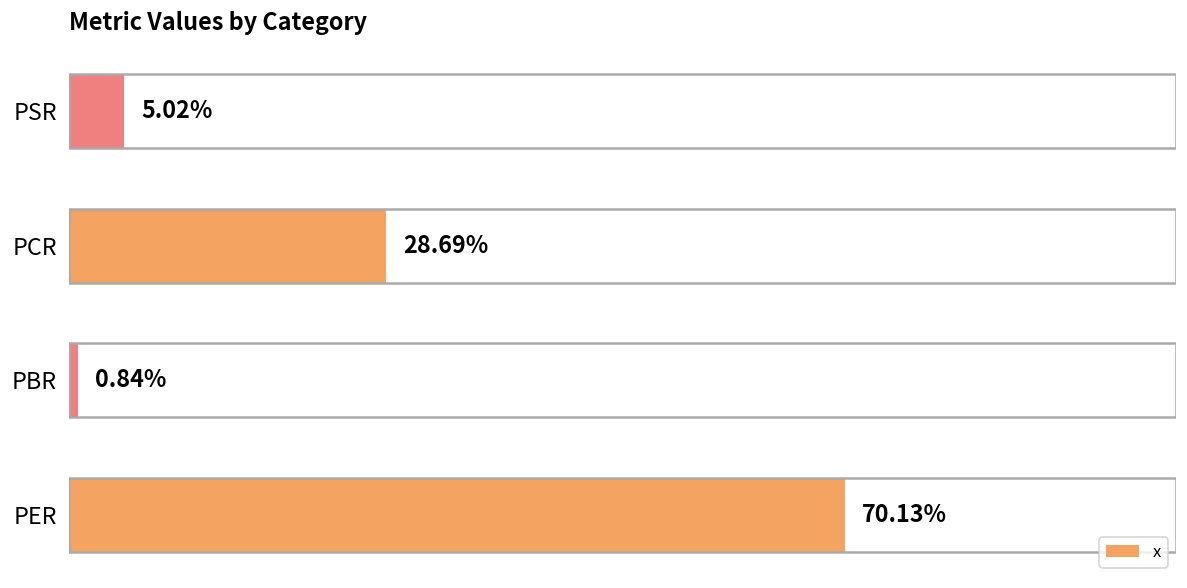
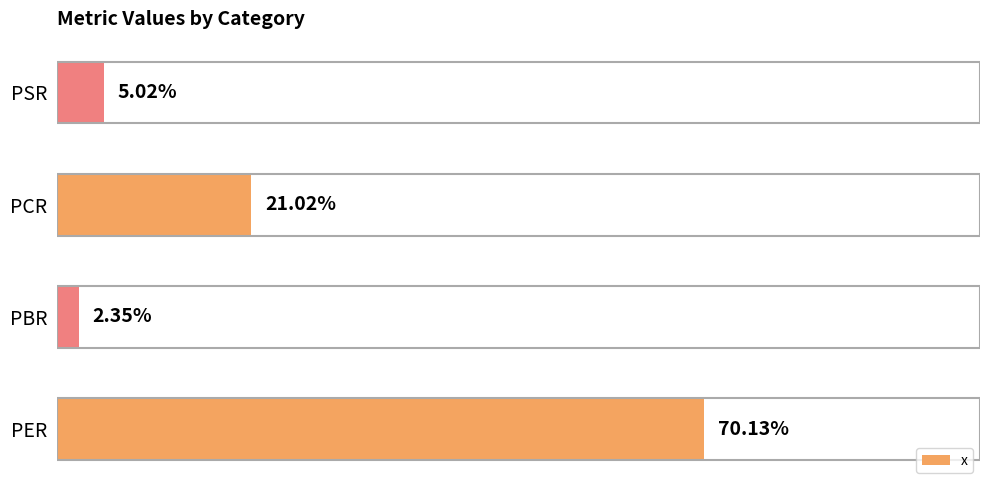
  {
    "PSR": "5.02%",
-   "PCR": "28.69%",
-   "PBR": "0.84%",
+   "PCR": "21.02%",
+   "PBR": "2.35%",
    "PER": "70.13%"
  }
